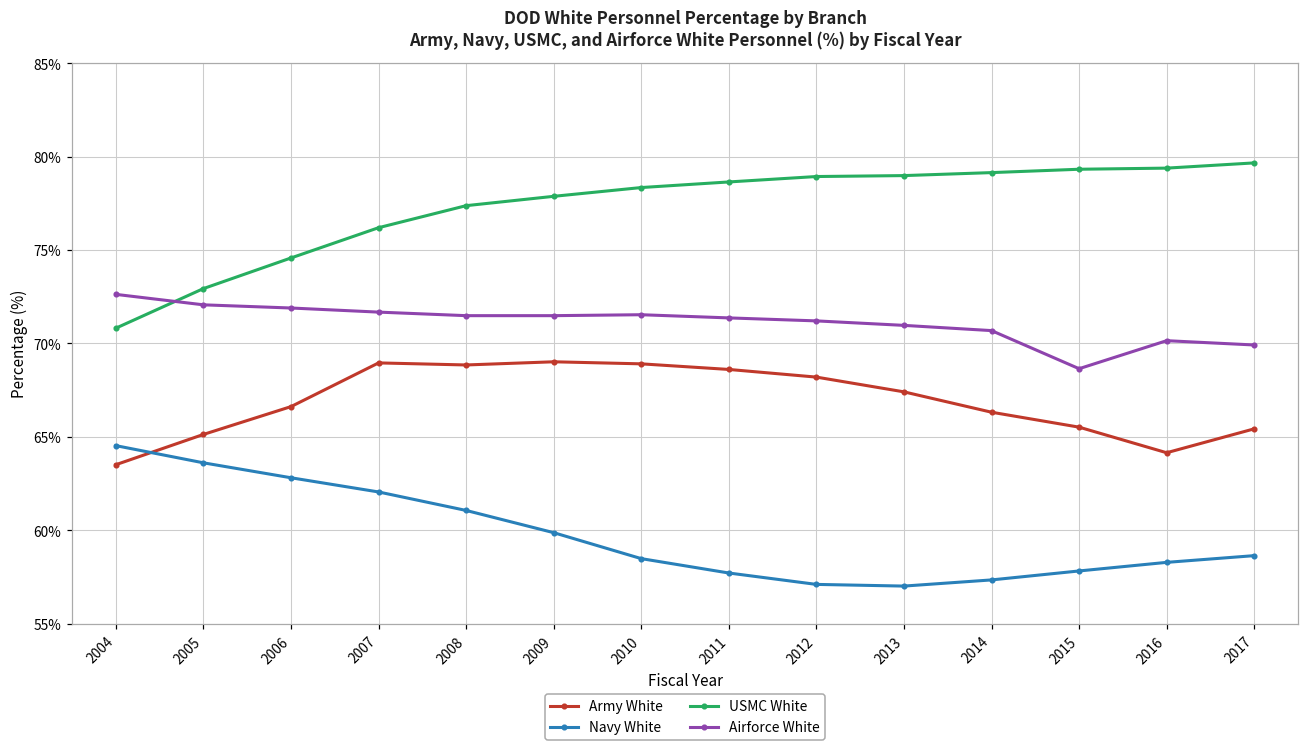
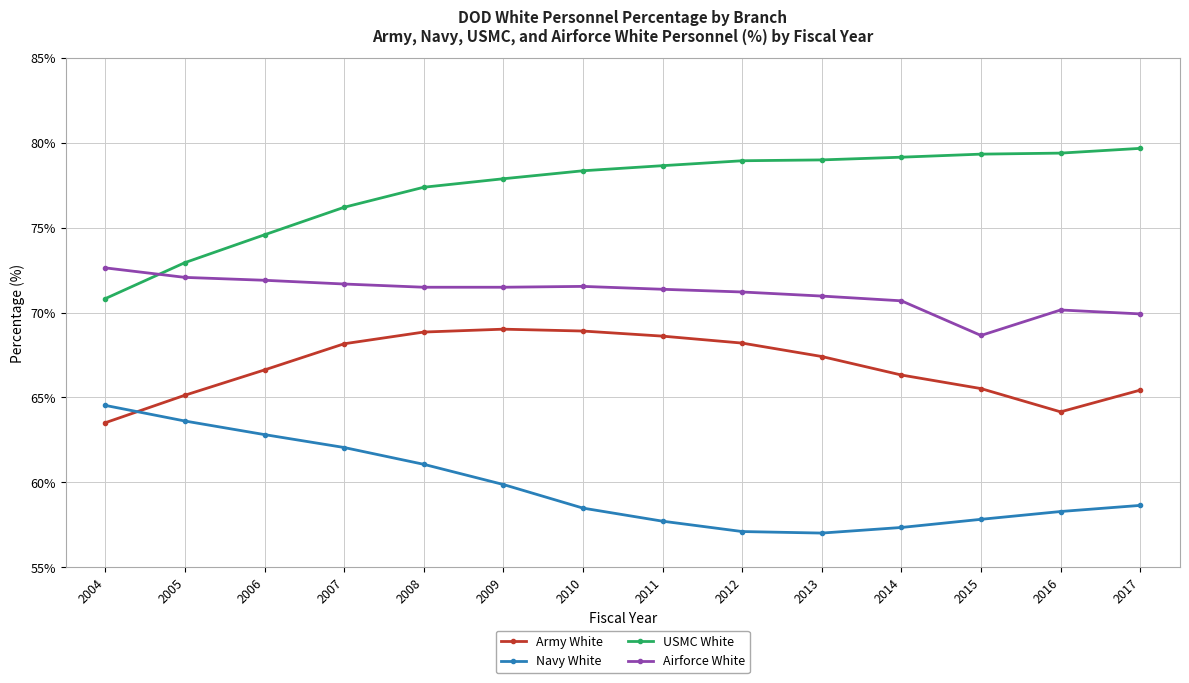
  {
    "Army White": {
      "2004": "63.5%",
      "2005": "65.1%",
      "2006": "66.6%",
-     "2007": "69.0%",
+     "2007": "68.2%",
      "2008": "68.9%",
      "2009": "69.0%",
      "2010": "68.9%",
      "2011": "68.6%",
      "2012": "68.2%",
      "2013": "67.4%",
      "2014": "66.3%",
      "2015": "65.5%",
      "2016": "64.2%",
      "2017": "65.4%"
    },
    "Navy White": {
      "2004": "64.5%",
      "2005": "63.6%",
      "2006": "62.8%",
      "2007": "62.1%",
      "2008": "61.1%",
      "2009": "59.9%",
      "2010": "58.5%",
      "2011": "57.7%",
      "2012": "57.1%",
      "2013": "57.0%",
      "2014": "57.3%",
      "2015": "57.8%",
      "2016": "58.3%",
      "2017": "58.6%"
    },
    "USMC White": {
      "2004": "70.8%",
      "2005": "72.9%",
      "2006": "74.6%",
      "2007": "76.2%",
      "2008": "77.4%",
      "2009": "77.9%",
      "2010": "78.4%",
      "2011": "78.7%",
      "2012": "78.9%",
      "2013": "79.0%",
      "2014": "79.2%",
      "2015": "79.3%",
      "2016": "79.4%",
      "2017": "79.7%"
    },
    "Airforce White": {
      "2004": "72.6%",
      "2005": "72.1%",
      "2006": "71.9%",
      "2007": "71.7%",
      "2008": "71.5%",
      "2009": "71.5%",
      "2010": "71.5%",
      "2011": "71.4%",
      "2012": "71.2%",
      "2013": "71.0%",
      "2014": "70.7%",
      "2015": "68.7%",
      "2016": "70.2%",
      "2017": "69.9%"
    }
  }
